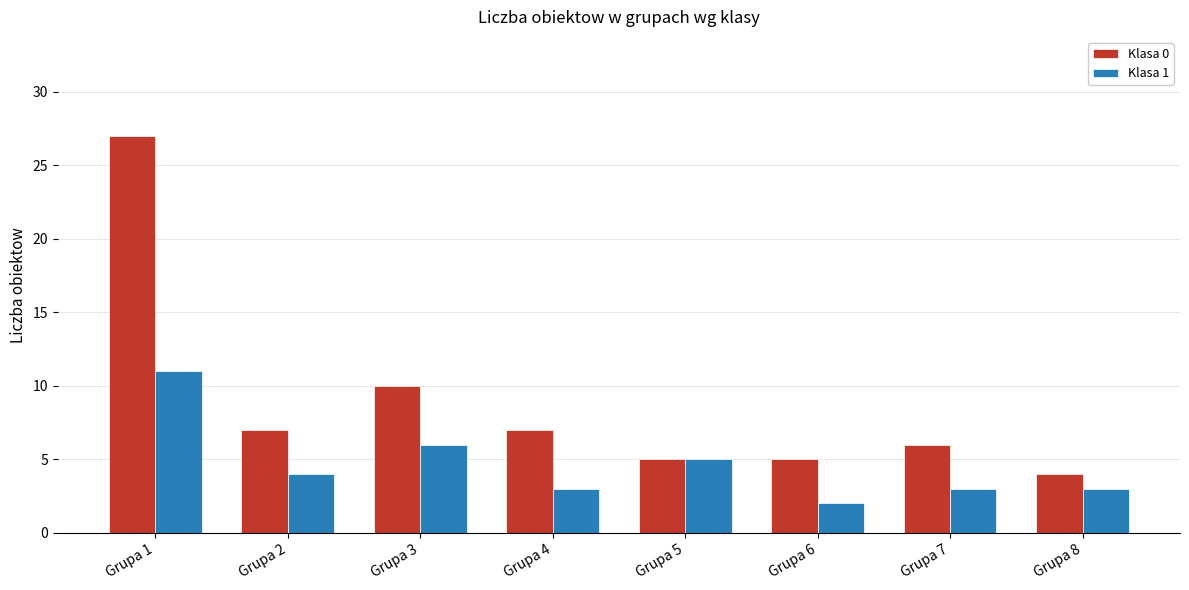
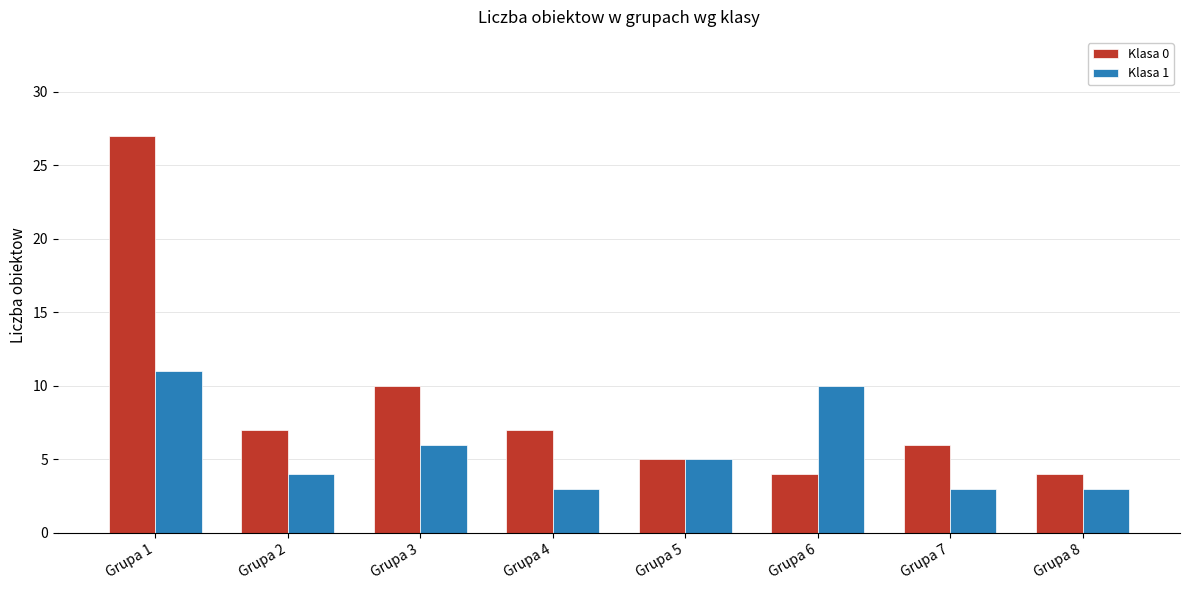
  {
    "Klasa 0": {
      "Grupa 1": 27,
      "Grupa 2": 7,
      "Grupa 3": 10,
      "Grupa 4": 7,
      "Grupa 5": 5,
-     "Grupa 6": 5,
+     "Grupa 6": 4,
      "Grupa 7": 6,
      "Grupa 8": 4
    },
    "Klasa 1": {
      "Grupa 1": 11,
      "Grupa 2": 4,
      "Grupa 3": 6,
      "Grupa 4": 3,
      "Grupa 5": 5,
-     "Grupa 6": 2,
+     "Grupa 6": 10,
      "Grupa 7": 3,
      "Grupa 8": 3
    }
  }
